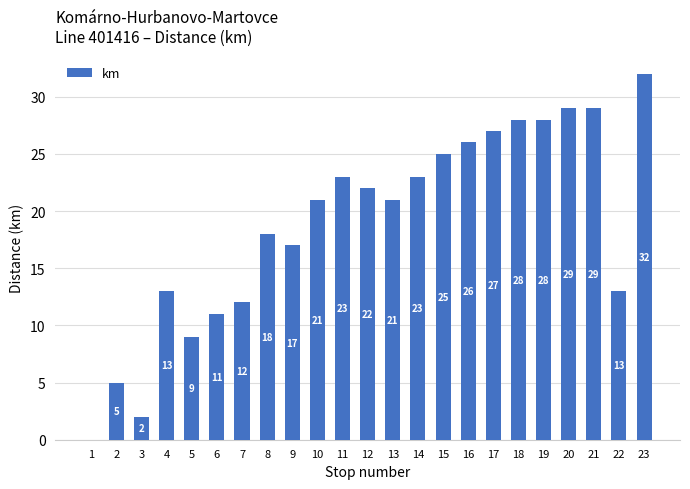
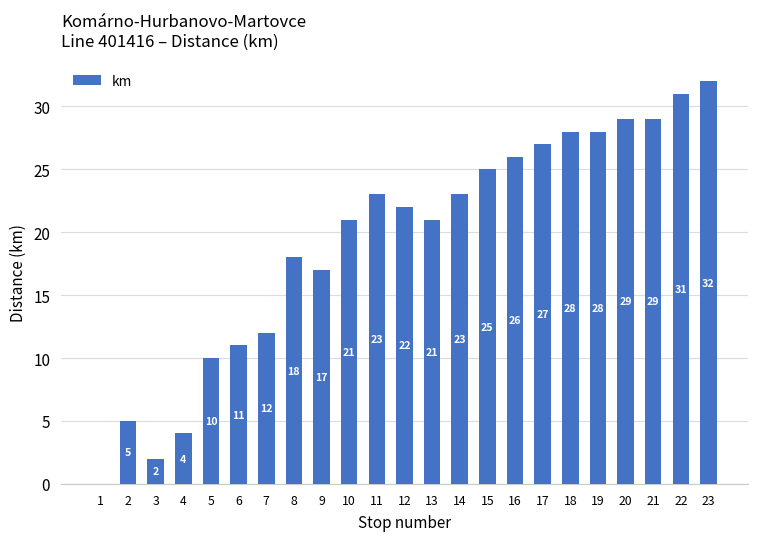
  {
    "2": 5,
    "3": 2,
-   "4": 13,
-   "5": 9,
+   "4": 4,
+   "5": 10,
    "6": 11,
    "7": 12,
    "8": 18,
    "9": 17,
    "10": 21,
    "11": 23,
    "12": 22,
    "13": 21,
    "14": 23,
    "15": 25,
    "16": 26,
    "17": 27,
    "18": 28,
    "19": 28,
    "20": 29,
    "21": 29,
-   "22": 13,
+   "22": 31,
    "23": 32
  }
